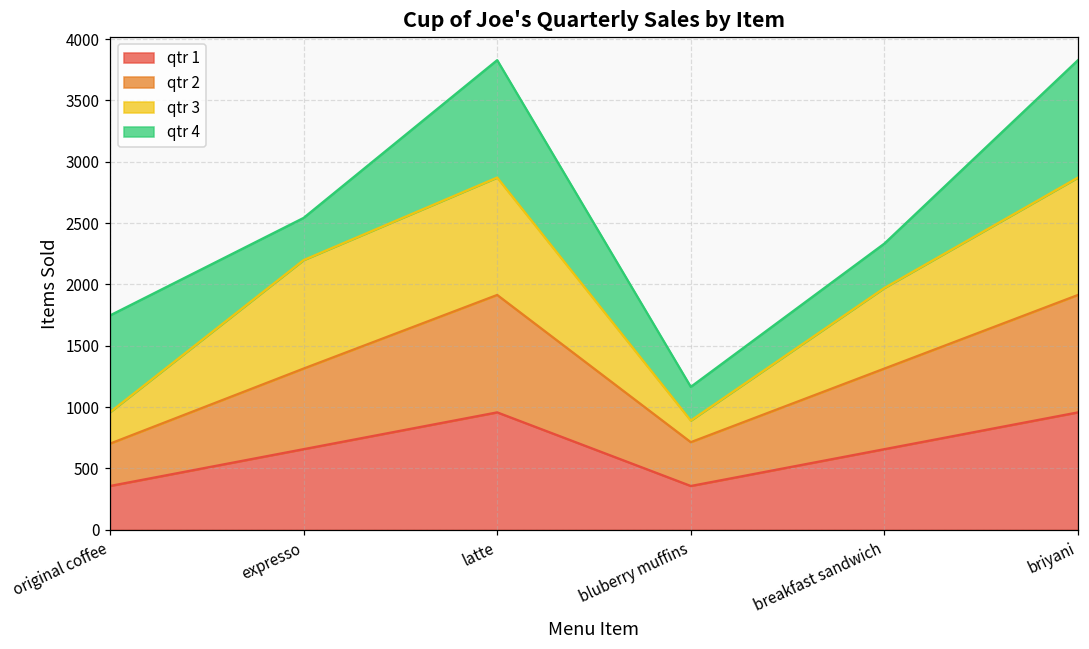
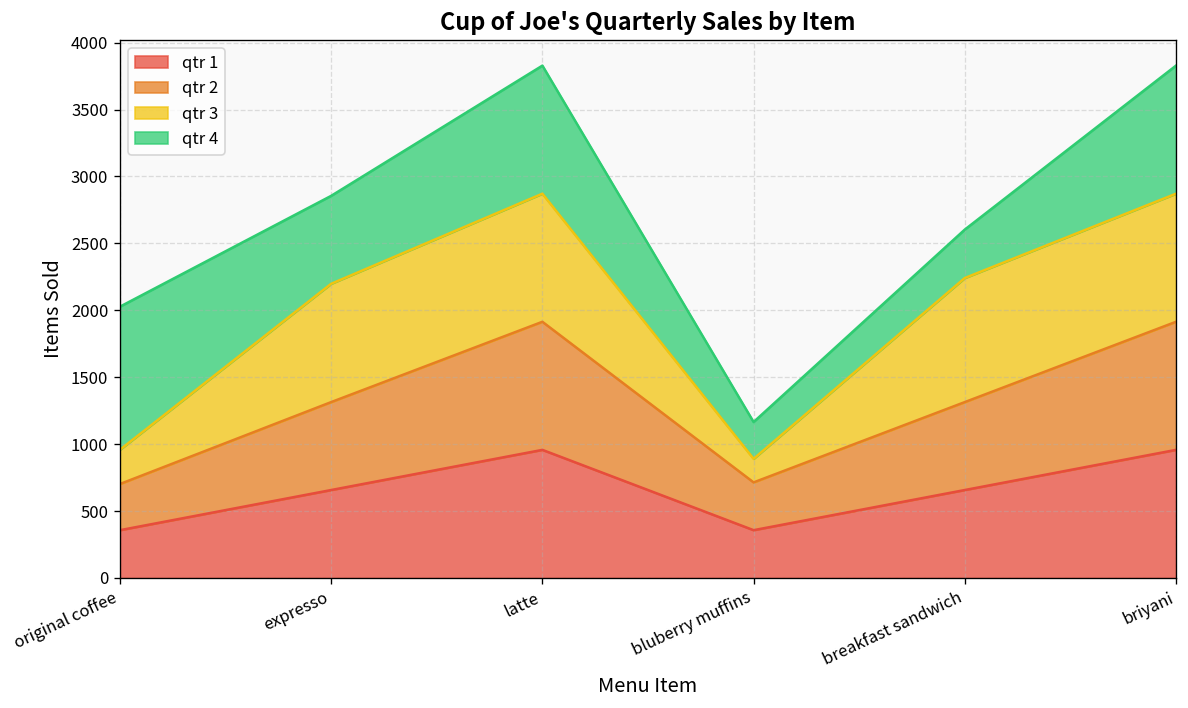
  {
    "qtr 3": {
      "original coffee": 260,
      "expresso": 880,
      "latte": 960,
      "bluberry muffins": 180,
-     "breakfast sandwich": 660,
+     "breakfast sandwich": 930,
      "briyani": 960
    },
    "qtr 4": {
-     "original coffee": 790,
-     "expresso": 340,
+     "original coffee": 1070,
+     "expresso": 660,
      "latte": 960,
      "bluberry muffins": 280,
      "breakfast sandwich": 360,
      "briyani": 960
    }
  }
